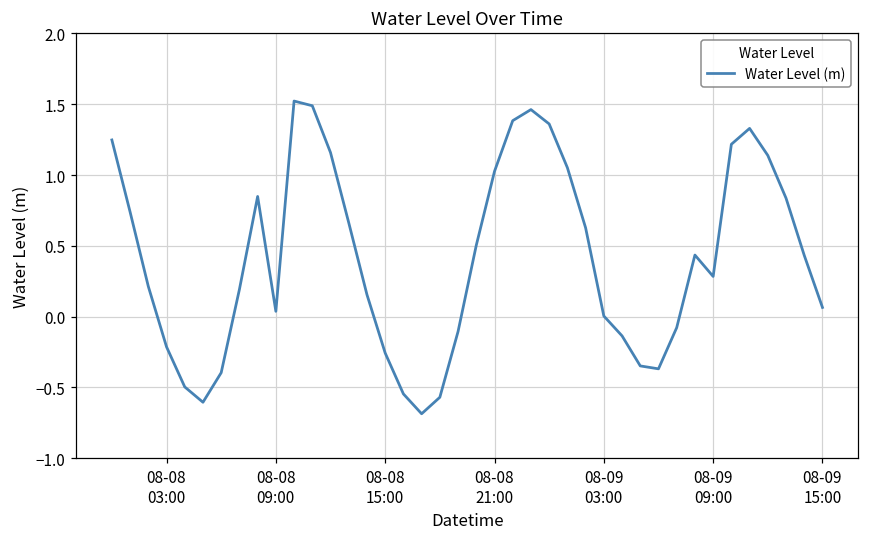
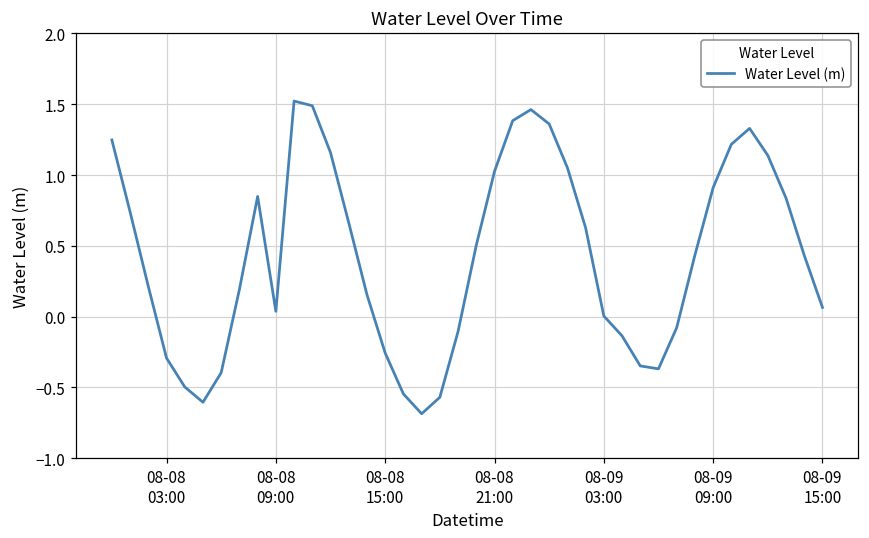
  {
-   "08-08 03:00": -0.21,
+   "08-08 03:00": -0.29,
    "08-08 09:00": 0.04,
    "08-08 15:00": -0.26,
    "08-08 21:00": 1.03,
    "08-09 03:00": 0.00,
-   "08-09 09:00": 0.28,
+   "08-09 09:00": 0.91,
    "08-09 15:00": 0.07
  }
